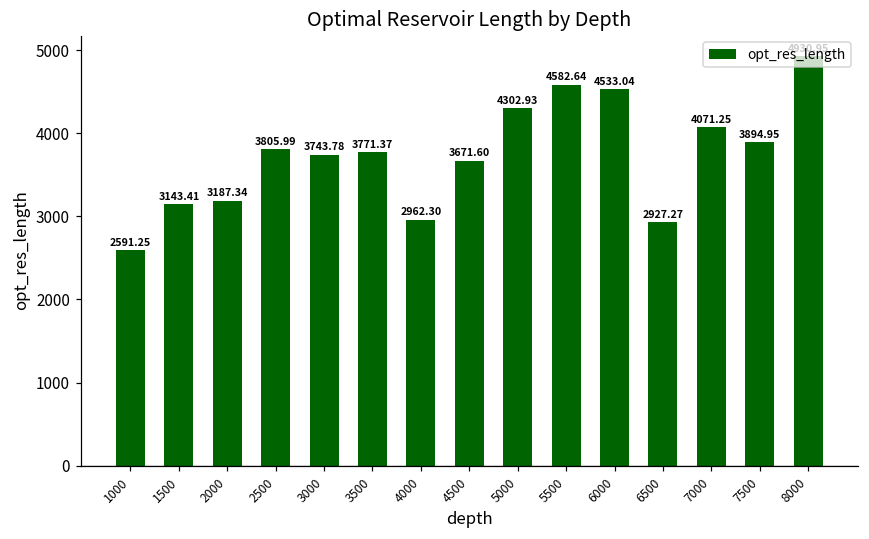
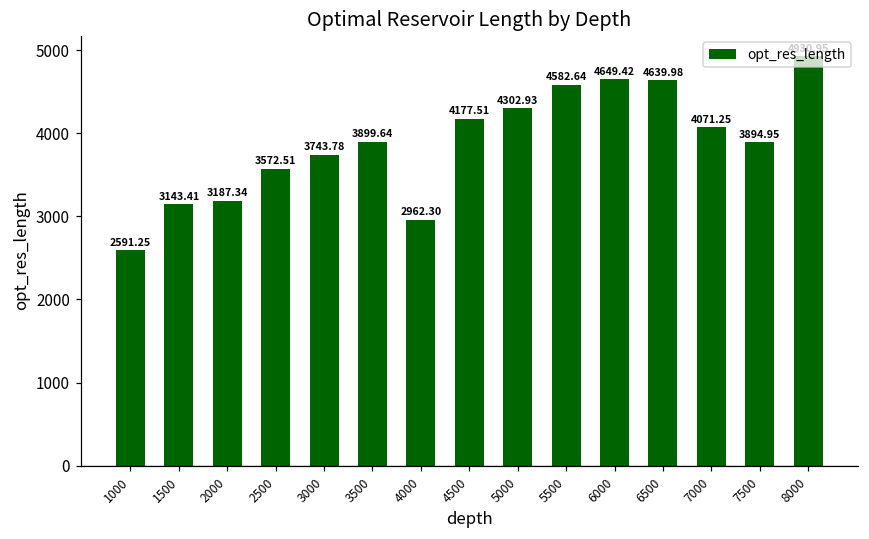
  {
    "1000": 2591.25,
    "1500": 3143.41,
    "2000": 3187.34,
-   "2500": 3805.99,
+   "2500": 3572.51,
    "3000": 3743.78,
-   "3500": 3771.37,
+   "3500": 3899.64,
    "4000": 2962.30,
-   "4500": 3671.60,
+   "4500": 4177.51,
    "5000": 4302.93,
    "5500": 4582.64,
-   "6000": 4533.04,
-   "6500": 2927.27,
+   "6000": 4649.42,
+   "6500": 4639.98,
    "7000": 4071.25,
    "7500": 3894.95
  }
